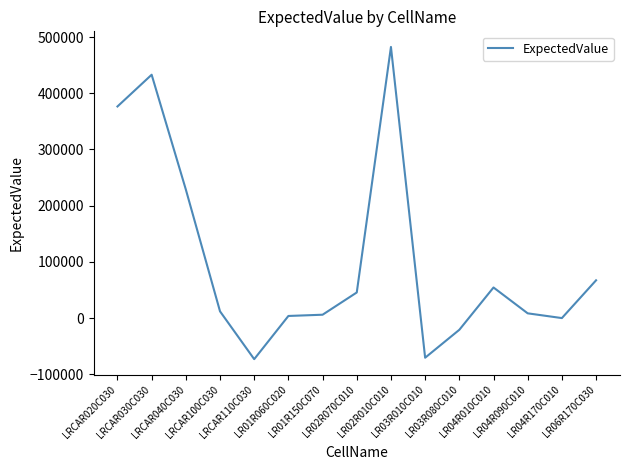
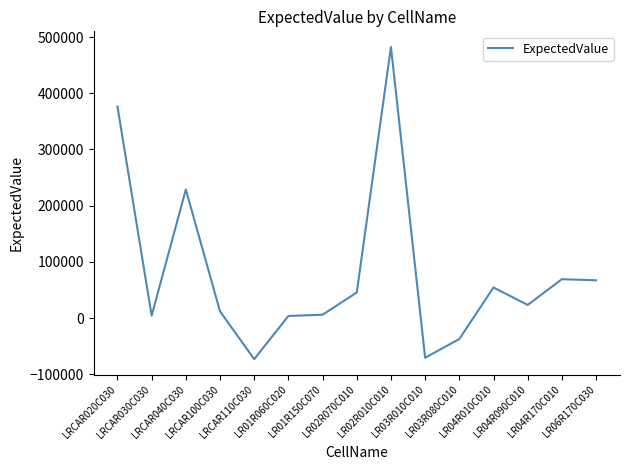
  {
    "LRCAR020C030": 380000,
-   "LRCAR030C030": 430000,
+   "LRCAR030C030": 0,
    "LRCAR040C030": 230000,
    "LRCAR100C030": 10000,
    "LRCAR110C030": -70000,
    "LR01R060C020": 0,
    "LR01R150C070": 10000,
    "LR02R070C010": 50000,
    "LR02R010C010": 480000,
    "LR03R010C010": -70000,
-   "LR03R080C010": -20000,
+   "LR03R080C010": -40000,
    "LR04R010C010": 50000,
-   "LR04R090C010": 10000,
-   "LR04R170C010": 0,
+   "LR04R090C010": 20000,
+   "LR04R170C010": 70000,
    "LR06R170C030": 70000
  }
